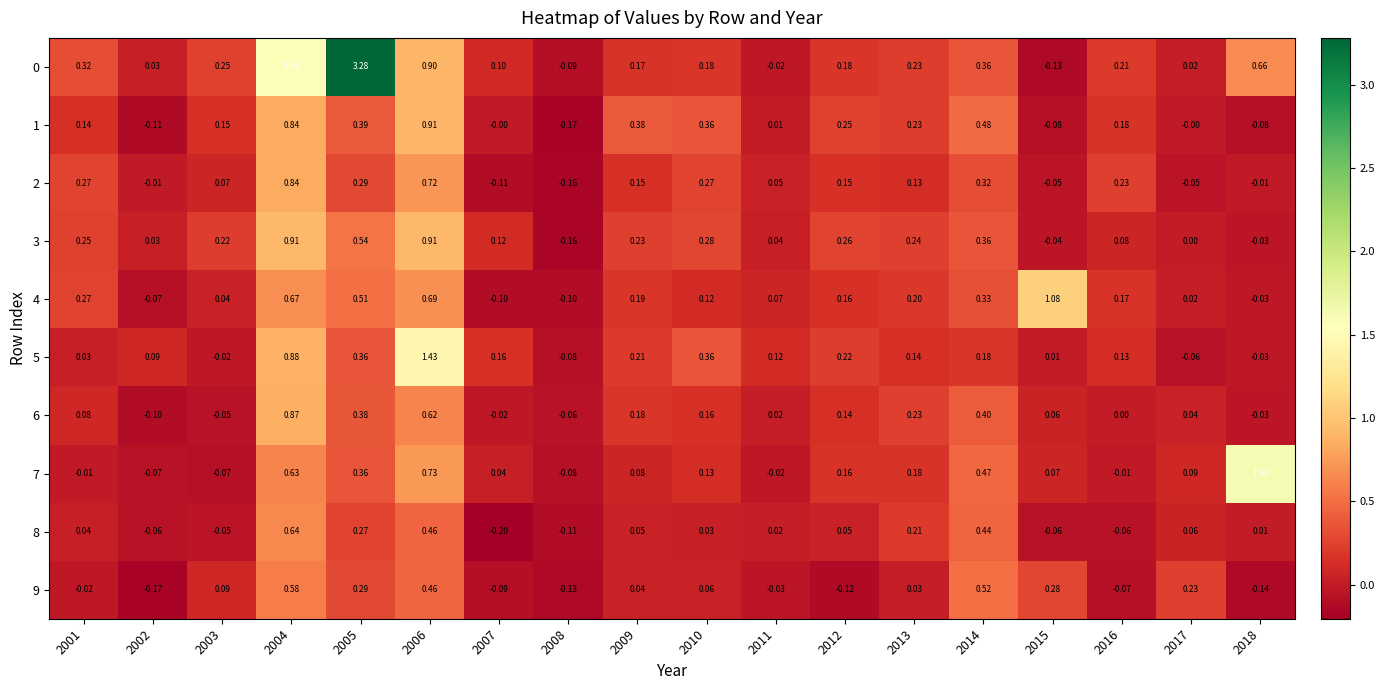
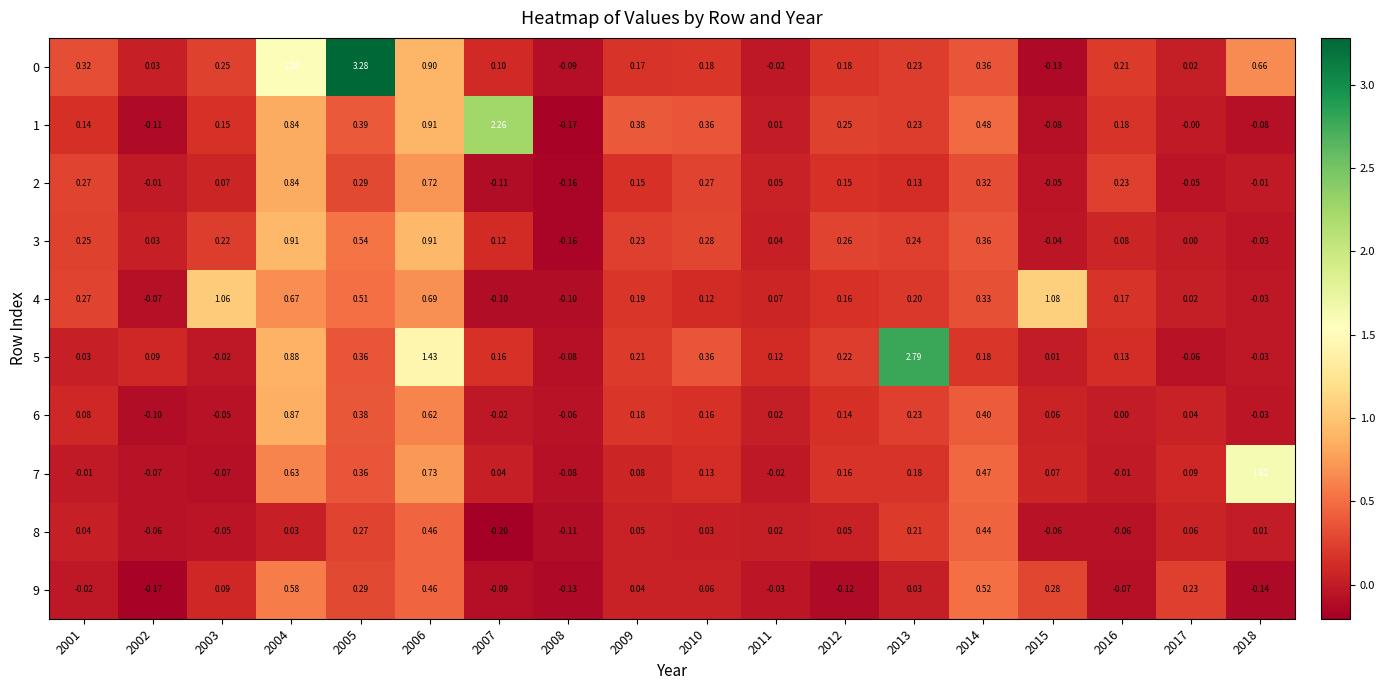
  {
    "0": {
      "2001": 0.32,
      "2002": 0.03,
      "2003": 0.25,
      "2004": 1.58,
      "2005": 3.28,
      "2006": 0.90,
      "2007": 0.10,
      "2008": -0.09,
      "2009": 0.17,
      "2010": 0.18,
      "2011": -0.02,
      "2012": 0.18,
      "2013": 0.23,
      "2014": 0.36,
      "2015": -0.13,
      "2016": 0.21,
      "2017": 0.02,
      "2018": 0.66
    },
    "1": {
      "2001": 0.14,
      "2002": -0.11,
      "2003": 0.15,
      "2004": 0.84,
      "2005": 0.39,
      "2006": 0.91,
-     "2007": -0.00,
+     "2007": 2.26,
      "2008": -0.17,
      "2009": 0.38,
      "2010": 0.36,
      "2011": 0.01,
      "2012": 0.25,
      "2013": 0.23,
      "2014": 0.48,
      "2015": -0.08,
      "2016": 0.18,
      "2017": -0.00,
      "2018": -0.08
    },
    "2": {
      "2001": 0.27,
      "2002": -0.01,
      "2003": 0.07,
      "2004": 0.84,
      "2005": 0.29,
      "2006": 0.72,
      "2007": -0.11,
      "2008": -0.16,
      "2009": 0.15,
      "2010": 0.27,
      "2011": 0.05,
      "2012": 0.15,
      "2013": 0.13,
      "2014": 0.32,
      "2015": -0.05,
      "2016": 0.23,
      "2017": -0.05,
      "2018": -0.01
    },
    "3": {
      "2001": 0.25,
      "2002": 0.03,
      "2003": 0.22,
      "2004": 0.91,
      "2005": 0.54,
      "2006": 0.91,
      "2007": 0.12,
      "2008": -0.16,
      "2009": 0.23,
      "2010": 0.28,
      "2011": 0.04,
      "2012": 0.26,
      "2013": 0.24,
      "2014": 0.36,
      "2015": -0.04,
      "2016": 0.08,
      "2017": 0.00,
      "2018": -0.03
    },
    "4": {
      "2001": 0.27,
      "2002": -0.07,
-     "2003": 0.04,
+     "2003": 1.06,
      "2004": 0.67,
      "2005": 0.51,
      "2006": 0.69,
      "2007": -0.10,
      "2008": -0.10,
      "2009": 0.19,
      "2010": 0.12,
      "2011": 0.07,
      "2012": 0.16,
      "2013": 0.20,
      "2014": 0.33,
      "2015": 1.08,
      "2016": 0.17,
      "2017": 0.02,
      "2018": -0.03
    },
    "5": {
      "2001": 0.03,
      "2002": 0.09,
      "2003": -0.02,
      "2004": 0.88,
      "2005": 0.36,
      "2006": 1.43,
      "2007": 0.16,
      "2008": -0.08,
      "2009": 0.21,
      "2010": 0.36,
      "2011": 0.12,
      "2012": 0.22,
-     "2013": 0.14,
+     "2013": 2.79,
      "2014": 0.18,
      "2015": 0.01,
      "2016": 0.13,
      "2017": -0.06,
      "2018": -0.03
    },
    "6": {
      "2001": 0.08,
      "2002": -0.10,
      "2003": -0.05,
      "2004": 0.87,
      "2005": 0.38,
      "2006": 0.62,
      "2007": -0.02,
      "2008": -0.06,
      "2009": 0.18,
      "2010": 0.16,
      "2011": 0.02,
      "2012": 0.14,
      "2013": 0.23,
      "2014": 0.40,
      "2015": 0.06,
      "2016": 0.00,
      "2017": 0.04,
      "2018": -0.03
    },
    "7": {
      "2001": -0.01,
      "2002": -0.07,
      "2003": -0.07,
      "2004": 0.63,
      "2005": 0.36,
      "2006": 0.73,
      "2007": 0.04,
      "2008": -0.08,
      "2009": 0.08,
      "2010": 0.13,
      "2011": -0.02,
      "2012": 0.16,
      "2013": 0.18,
      "2014": 0.47,
      "2015": 0.07,
      "2016": -0.01,
      "2017": 0.09,
      "2018": 1.62
    },
    "8": {
      "2001": 0.04,
      "2002": -0.06,
      "2003": -0.05,
-     "2004": 0.64,
+     "2004": 0.03,
      "2005": 0.27,
      "2006": 0.46,
      "2007": -0.20,
      "2008": -0.11,
      "2009": 0.05,
      "2010": 0.03,
      "2011": 0.02,
      "2012": 0.05,
      "2013": 0.21,
      "2014": 0.44,
      "2015": -0.06,
      "2016": -0.06,
      "2017": 0.06,
      "2018": 0.01
    },
    "9": {
      "2001": -0.02,
      "2002": -0.17,
      "2003": 0.09,
      "2004": 0.58,
      "2005": 0.29,
      "2006": 0.46,
      "2007": -0.09,
      "2008": -0.13,
      "2009": 0.04,
      "2010": 0.06,
      "2011": -0.03,
      "2012": -0.12,
      "2013": 0.03,
      "2014": 0.52,
      "2015": 0.28,
      "2016": -0.07,
      "2017": 0.23,
      "2018": -0.14
    }
  }
